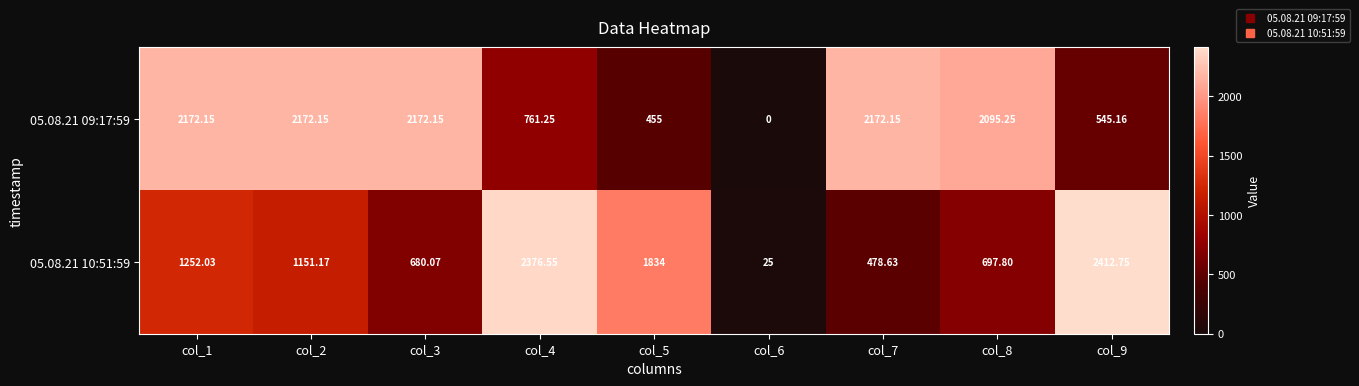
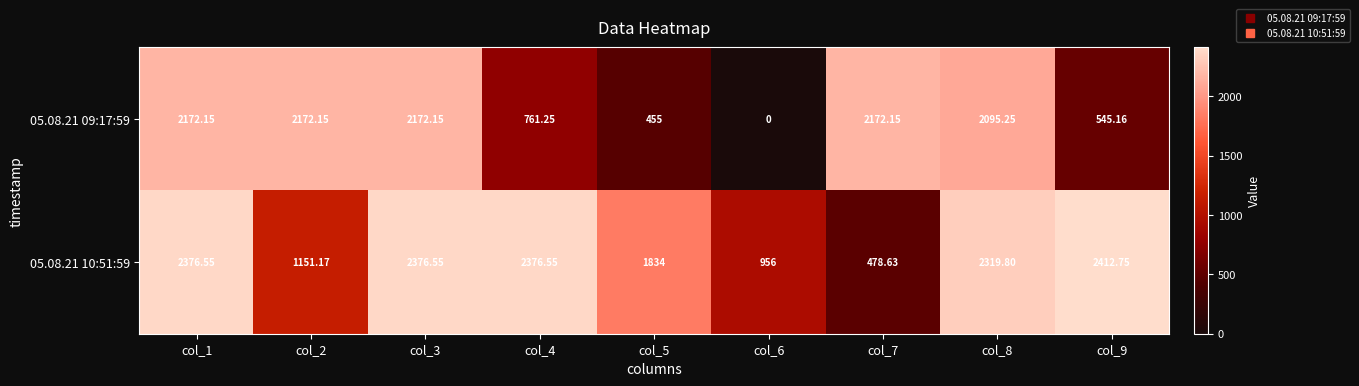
  {
    "05.08.21 09:17:59": {
      "col_1": 2172.15,
      "col_2": 2172.15,
      "col_3": 2172.15,
      "col_4": 761.25,
      "col_5": 455,
      "col_6": 0,
      "col_7": 2172.15,
      "col_8": 2095.25,
      "col_9": 545.16
    },
    "05.08.21 10:51:59": {
-     "col_1": 1252.03,
+     "col_1": 2376.55,
      "col_2": 1151.17,
-     "col_3": 680.07,
+     "col_3": 2376.55,
      "col_4": 2376.55,
      "col_5": 1834,
-     "col_6": 25,
+     "col_6": 956,
      "col_7": 478.63,
-     "col_8": 697.80,
+     "col_8": 2319.80,
      "col_9": 2412.75
    }
  }
